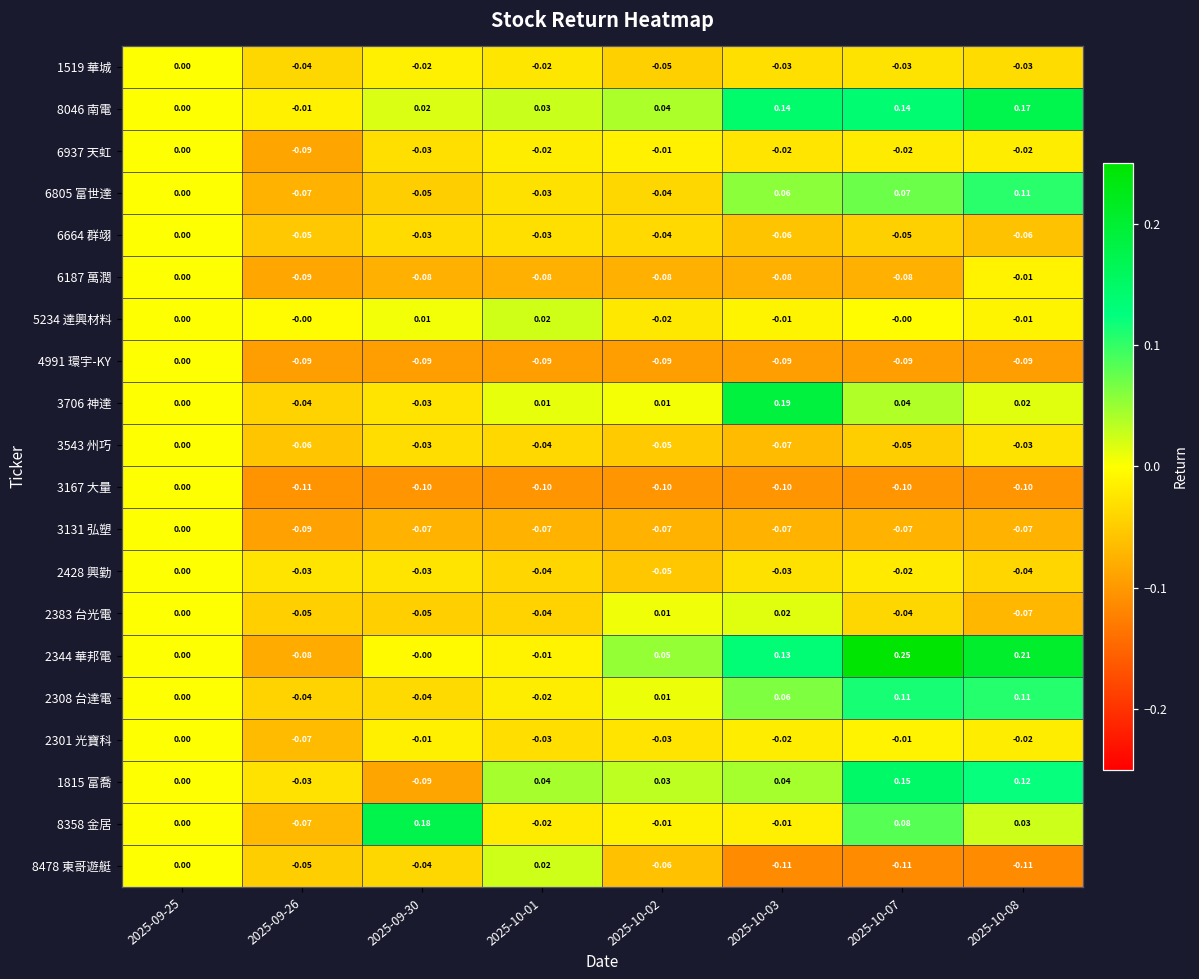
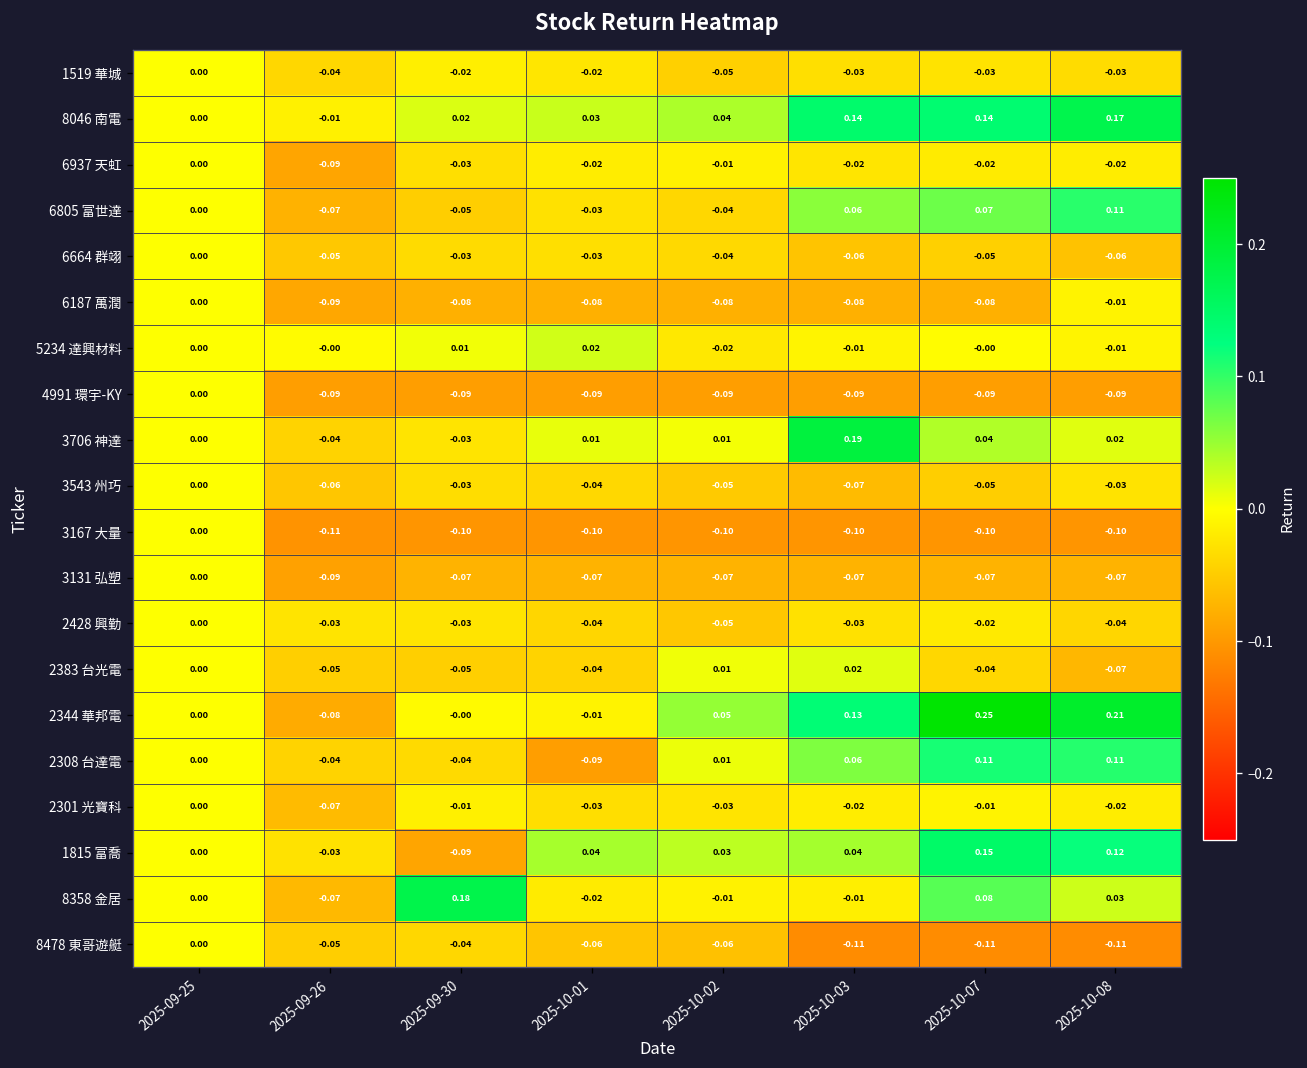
  {
    "1519 華城": {
      "2025-09-25": 0.00,
      "2025-09-26": -0.04,
      "2025-09-30": -0.02,
      "2025-10-01": -0.02,
      "2025-10-02": -0.05,
      "2025-10-03": -0.03,
      "2025-10-07": -0.03,
      "2025-10-08": -0.03
    },
    "8046 南電": {
      "2025-09-25": 0.00,
      "2025-09-26": -0.01,
      "2025-09-30": 0.02,
      "2025-10-01": 0.03,
      "2025-10-02": 0.04,
      "2025-10-03": 0.14,
      "2025-10-07": 0.14,
      "2025-10-08": 0.17
    },
    "6937 天虹": {
      "2025-09-25": 0.00,
      "2025-09-26": -0.09,
      "2025-09-30": -0.03,
      "2025-10-01": -0.02,
      "2025-10-02": -0.01,
      "2025-10-03": -0.02,
      "2025-10-07": -0.02,
      "2025-10-08": -0.02
    },
    "6805 富世達": {
      "2025-09-25": 0.00,
      "2025-09-26": -0.07,
      "2025-09-30": -0.05,
      "2025-10-01": -0.03,
      "2025-10-02": -0.04,
      "2025-10-03": 0.06,
      "2025-10-07": 0.07,
      "2025-10-08": 0.11
    },
    "6664 群翊": {
      "2025-09-25": 0.00,
      "2025-09-26": -0.05,
      "2025-09-30": -0.03,
      "2025-10-01": -0.03,
      "2025-10-02": -0.04,
      "2025-10-03": -0.06,
      "2025-10-07": -0.05,
      "2025-10-08": -0.06
    },
    "6187 萬潤": {
      "2025-09-25": 0.00,
      "2025-09-26": -0.09,
      "2025-09-30": -0.08,
      "2025-10-01": -0.08,
      "2025-10-02": -0.08,
      "2025-10-03": -0.08,
      "2025-10-07": -0.08,
      "2025-10-08": -0.01
    },
    "5234 達興材料": {
      "2025-09-25": 0.00,
      "2025-09-26": -0.00,
      "2025-09-30": 0.01,
      "2025-10-01": 0.02,
      "2025-10-02": -0.02,
      "2025-10-03": -0.01,
      "2025-10-07": -0.00,
      "2025-10-08": -0.01
    },
    "4991 環宇-KY": {
      "2025-09-25": 0.00,
      "2025-09-26": -0.09,
      "2025-09-30": -0.09,
      "2025-10-01": -0.09,
      "2025-10-02": -0.09,
      "2025-10-03": -0.09,
      "2025-10-07": -0.09,
      "2025-10-08": -0.09
    },
    "3706 神達": {
      "2025-09-25": 0.00,
      "2025-09-26": -0.04,
      "2025-09-30": -0.03,
      "2025-10-01": 0.01,
      "2025-10-02": 0.01,
      "2025-10-03": 0.19,
      "2025-10-07": 0.04,
      "2025-10-08": 0.02
    },
    "3543 州巧": {
      "2025-09-25": 0.00,
      "2025-09-26": -0.06,
      "2025-09-30": -0.03,
      "2025-10-01": -0.04,
      "2025-10-02": -0.05,
      "2025-10-03": -0.07,
      "2025-10-07": -0.05,
      "2025-10-08": -0.03
    },
    "3167 大量": {
      "2025-09-25": 0.00,
      "2025-09-26": -0.11,
      "2025-09-30": -0.10,
      "2025-10-01": -0.10,
      "2025-10-02": -0.10,
      "2025-10-03": -0.10,
      "2025-10-07": -0.10,
      "2025-10-08": -0.10
    },
    "3131 弘塑": {
      "2025-09-25": 0.00,
      "2025-09-26": -0.09,
      "2025-09-30": -0.07,
      "2025-10-01": -0.07,
      "2025-10-02": -0.07,
      "2025-10-03": -0.07,
      "2025-10-07": -0.07,
      "2025-10-08": -0.07
    },
    "2428 興勤": {
      "2025-09-25": 0.00,
      "2025-09-26": -0.03,
      "2025-09-30": -0.03,
      "2025-10-01": -0.04,
      "2025-10-02": -0.05,
      "2025-10-03": -0.03,
      "2025-10-07": -0.02,
      "2025-10-08": -0.04
    },
    "2383 台光電": {
      "2025-09-25": 0.00,
      "2025-09-26": -0.05,
      "2025-09-30": -0.05,
      "2025-10-01": -0.04,
      "2025-10-02": 0.01,
      "2025-10-03": 0.02,
      "2025-10-07": -0.04,
      "2025-10-08": -0.07
    },
    "2344 華邦電": {
      "2025-09-25": 0.00,
      "2025-09-26": -0.08,
      "2025-09-30": -0.00,
      "2025-10-01": -0.01,
      "2025-10-02": 0.05,
      "2025-10-03": 0.13,
      "2025-10-07": 0.25,
      "2025-10-08": 0.21
    },
    "2308 台達電": {
      "2025-09-25": 0.00,
      "2025-09-26": -0.04,
      "2025-09-30": -0.04,
-     "2025-10-01": -0.02,
+     "2025-10-01": -0.09,
      "2025-10-02": 0.01,
      "2025-10-03": 0.06,
      "2025-10-07": 0.11,
      "2025-10-08": 0.11
    },
    "2301 光寶科": {
      "2025-09-25": 0.00,
      "2025-09-26": -0.07,
      "2025-09-30": -0.01,
      "2025-10-01": -0.03,
      "2025-10-02": -0.03,
      "2025-10-03": -0.02,
      "2025-10-07": -0.01,
      "2025-10-08": -0.02
    },
    "1815 富喬": {
      "2025-09-25": 0.00,
      "2025-09-26": -0.03,
      "2025-09-30": -0.09,
      "2025-10-01": 0.04,
      "2025-10-02": 0.03,
      "2025-10-03": 0.04,
      "2025-10-07": 0.15,
      "2025-10-08": 0.12
    },
    "8358 金居": {
      "2025-09-25": 0.00,
      "2025-09-26": -0.07,
      "2025-09-30": 0.18,
      "2025-10-01": -0.02,
      "2025-10-02": -0.01,
      "2025-10-03": -0.01,
      "2025-10-07": 0.08,
      "2025-10-08": 0.03
    },
    "8478 東哥遊艇": {
      "2025-09-25": 0.00,
      "2025-09-26": -0.05,
      "2025-09-30": -0.04,
-     "2025-10-01": 0.02,
+     "2025-10-01": -0.06,
      "2025-10-02": -0.06,
      "2025-10-03": -0.11,
      "2025-10-07": -0.11,
      "2025-10-08": -0.11
    }
  }
